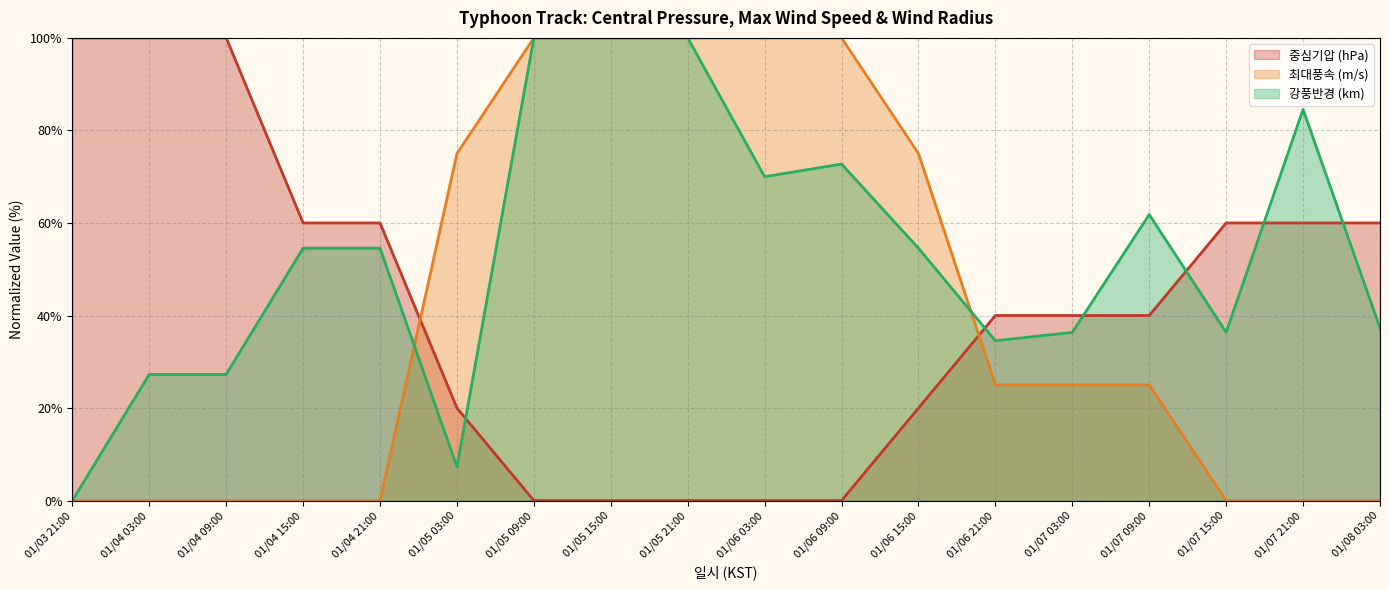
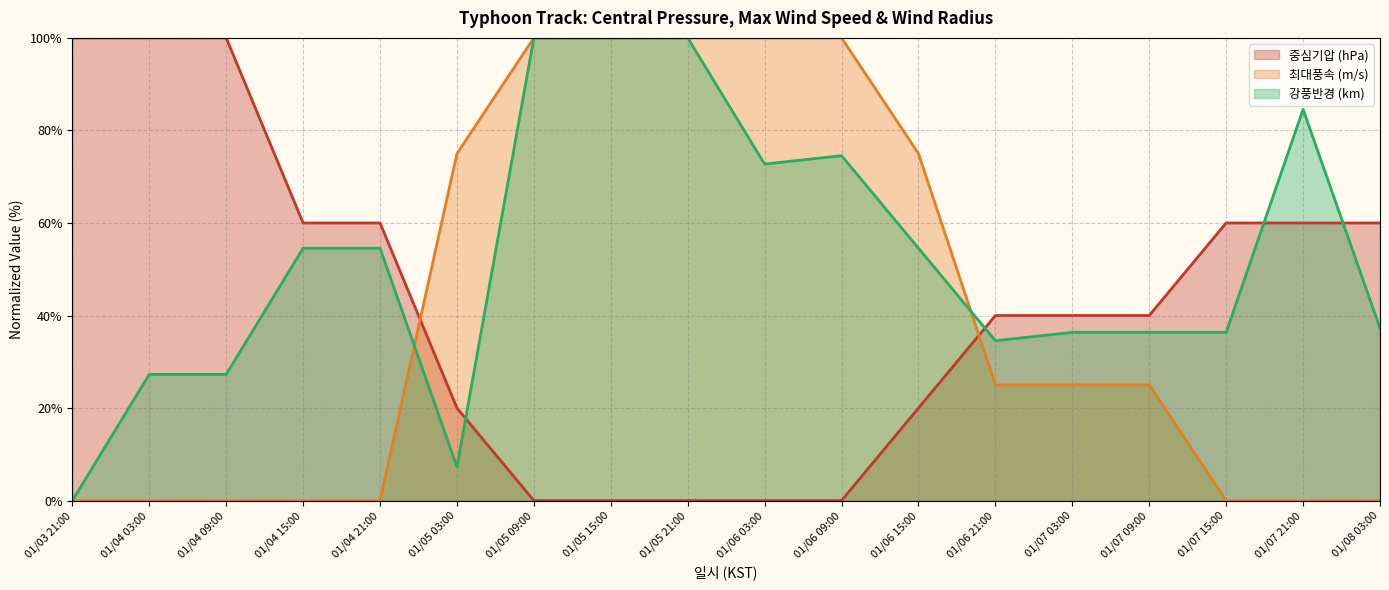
  {
    "강풍반경 (km)": {
      "01/04 03:00": "27%",
      "01/04 09:00": "27%",
      "01/04 15:00": "55%",
      "01/04 21:00": "55%",
      "01/05 03:00": "7%",
-     "01/06 03:00": "70%",
-     "01/06 09:00": "73%",
+     "01/06 03:00": "73%",
+     "01/06 09:00": "75%",
      "01/06 15:00": "55%",
      "01/06 21:00": "35%",
      "01/07 03:00": "36%",
-     "01/07 09:00": "62%",
+     "01/07 09:00": "36%",
      "01/07 15:00": "36%",
      "01/07 21:00": "85%",
      "01/08 03:00": "37%"
    }
  }
